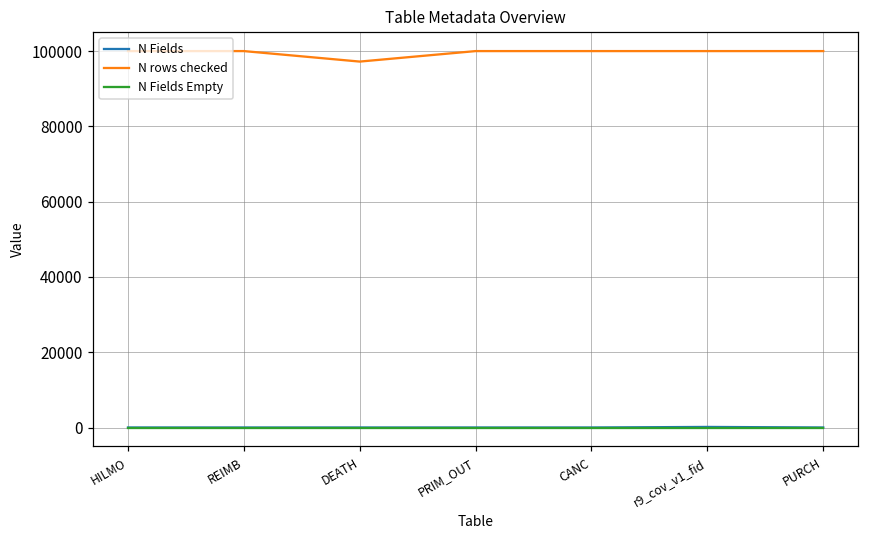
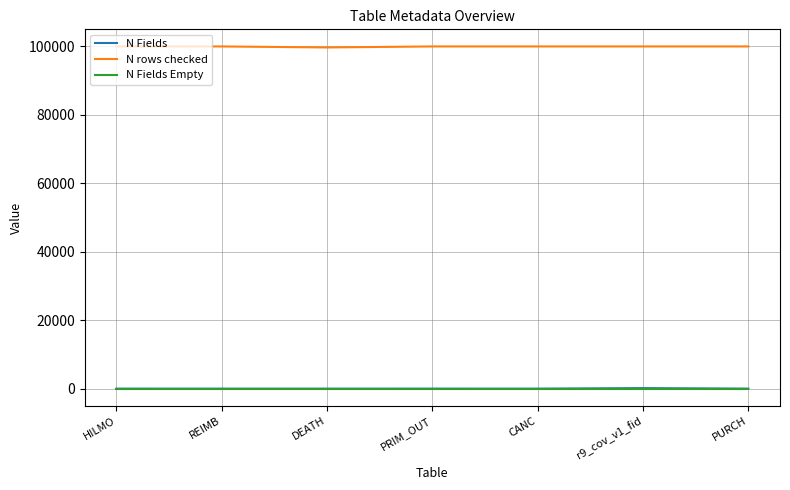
  {
    "N rows checked": {
      "REIMB": 100000,
-     "DEATH": 97000,
+     "DEATH": 100000,
      "PRIM_OUT": 100000,
      "CANC": 100000,
      "r9_cov_v1_fid": 100000,
      "PURCH": 100000
    }
  }
